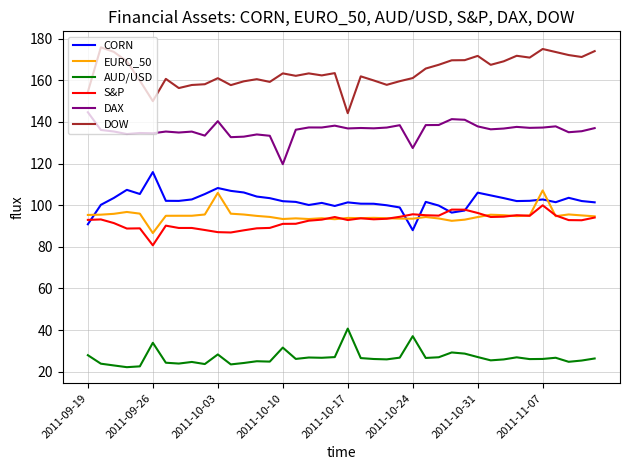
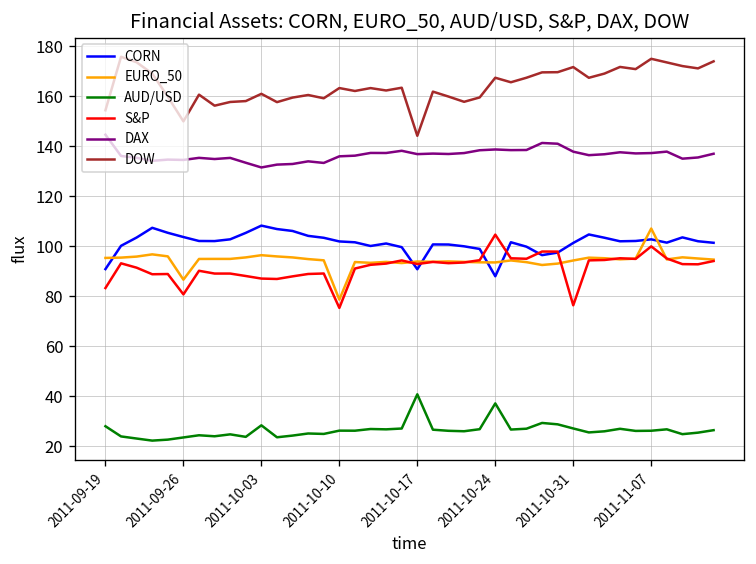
  {
    "CORN": {
      "2011-09-19": 91,
-     "2011-09-26": 116,
+     "2011-09-26": 104,
      "2011-10-03": 108,
      "2011-10-10": 102,
-     "2011-10-17": 101,
+     "2011-10-17": 91,
      "2011-10-24": 88,
-     "2011-10-31": 106,
+     "2011-10-31": 101,
      "2011-11-07": 103
    },
    "EURO_50": {
      "2011-09-19": 95,
      "2011-09-26": 87,
-     "2011-10-03": 106,
-     "2011-10-10": 93,
+     "2011-10-03": 96,
+     "2011-10-10": 79,
      "2011-10-24": 93,
      "2011-10-31": 94,
      "2011-11-07": 107
    },
    "AUD/USD": {
      "2011-09-19": 28,
-     "2011-09-26": 34,
+     "2011-09-26": 23,
      "2011-10-03": 28,
-     "2011-10-10": 32,
+     "2011-10-10": 26,
      "2011-10-17": 41,
      "2011-10-24": 37,
      "2011-10-31": 27,
      "2011-11-07": 26
    },
    "S&P": {
-     "2011-09-19": 93,
+     "2011-09-19": 83,
      "2011-09-26": 81,
      "2011-10-03": 87,
-     "2011-10-10": 91,
-     "2011-10-24": 96,
-     "2011-10-31": 96,
+     "2011-10-10": 75,
+     "2011-10-24": 105,
+     "2011-10-31": 76,
      "2011-11-07": 100
    },
    "DAX": {
-     "2011-10-03": 140,
-     "2011-10-10": 120,
+     "2011-10-03": 132,
+     "2011-10-10": 136,
      "2011-10-17": 137,
-     "2011-10-24": 127,
+     "2011-10-24": 139,
      "2011-10-31": 138,
      "2011-11-07": 137
    },
    "DOW": {
      "2011-10-03": 161,
      "2011-10-10": 163,
      "2011-10-17": 144,
-     "2011-10-24": 161,
+     "2011-10-24": 167,
      "2011-10-31": 172,
      "2011-11-07": 175
    }
  }
